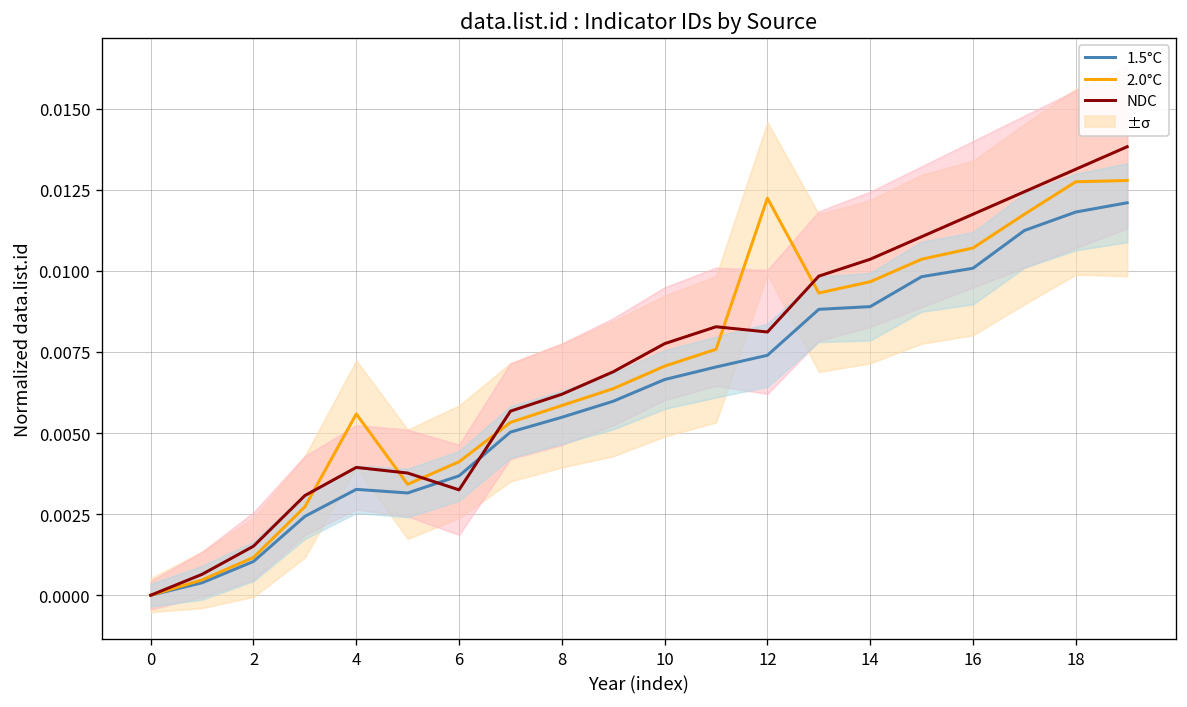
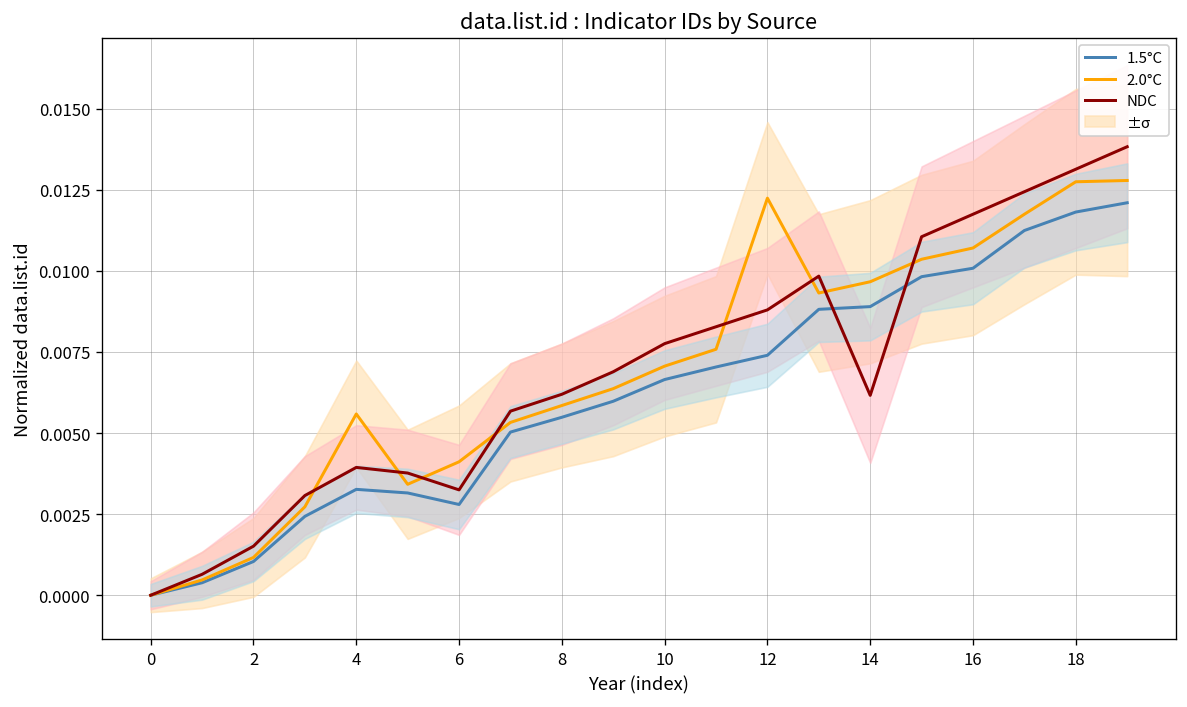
  {
    "1.5°C": {
      "2": 0.0010,
      "4": 0.0033,
-     "6": 0.0037,
+     "6": 0.0028,
      "8": 0.0055,
      "10": 0.0067,
      "12": 0.0074,
      "14": 0.0089,
      "16": 0.0101,
      "18": 0.0118
    },
    "2.0°C": {
      "2": 0.0012,
      "4": 0.0056,
      "6": 0.0041,
      "8": 0.0058,
      "10": 0.0071,
      "12": 0.0122,
      "14": 0.0097,
      "16": 0.0107,
      "18": 0.0127
    },
    "NDC": {
      "2": 0.0015,
      "6": 0.0032,
      "8": 0.0062,
      "10": 0.0078,
-     "12": 0.0081,
-     "14": 0.0104,
+     "12": 0.0088,
+     "14": 0.0062,
      "16": 0.0117,
      "18": 0.0131
    }
  }
